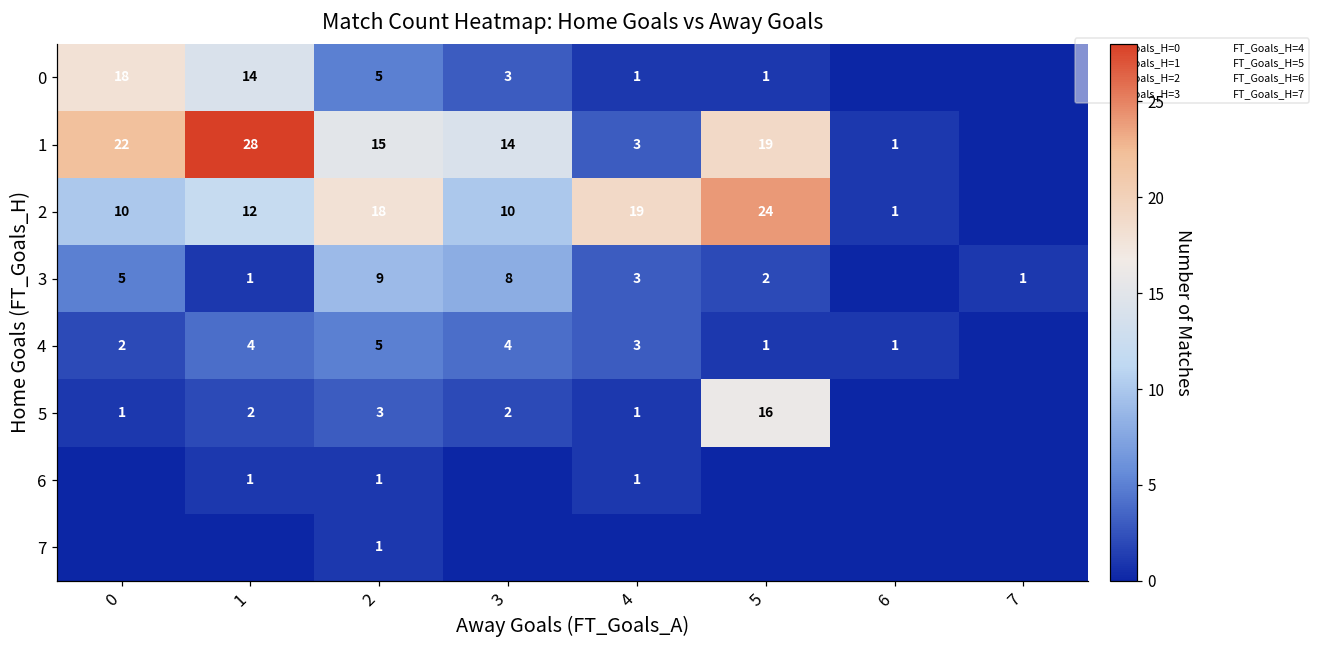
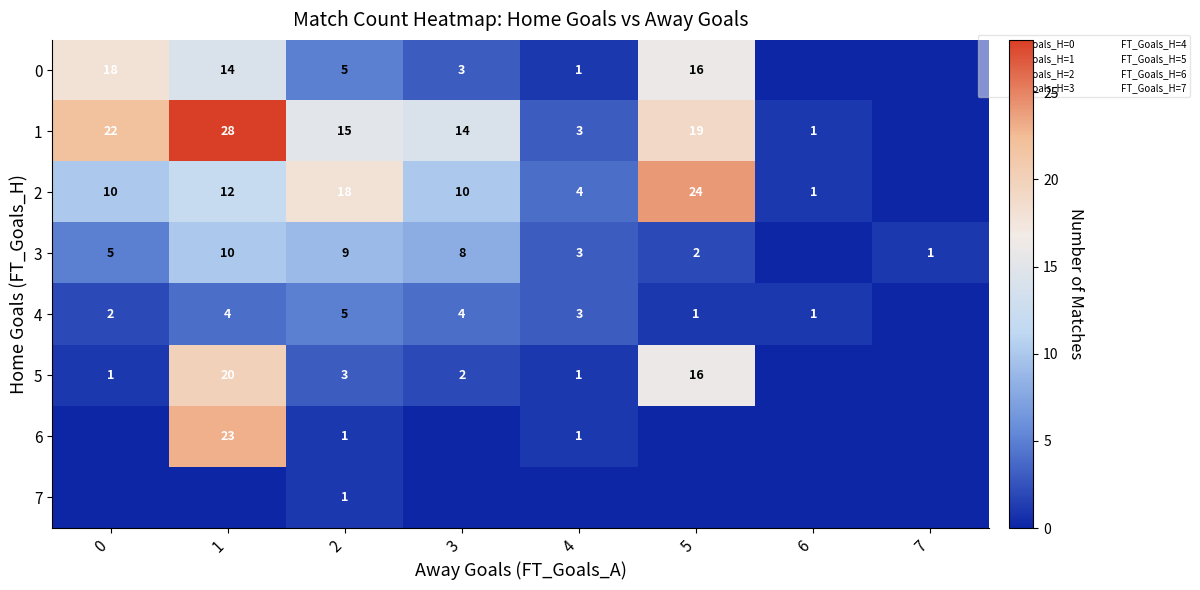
  {
    "0": {
      "1": 14,
      "2": 5,
      "3": 3,
      "4": 1,
-     "5": 1
+     "5": 16
    },
    "1": {
      "0": 22,
      "1": 28,
      "2": 15,
      "3": 14,
      "4": 3,
      "5": 19,
      "6": 1
    },
    "2": {
      "0": 10,
      "1": 12,
      "3": 10,
-     "4": 19,
+     "4": 4,
      "5": 24,
      "6": 1
    },
    "3": {
      "0": 5,
-     "1": 1,
+     "1": 10,
      "2": 9,
      "3": 8,
      "4": 3,
      "5": 2,
      "7": 1
    },
    "4": {
      "0": 2,
      "1": 4,
      "2": 5,
      "3": 4,
      "4": 3,
      "5": 1,
      "6": 1
    },
    "5": {
      "0": 1,
-     "1": 2,
+     "1": 20,
      "2": 3,
      "3": 2,
      "4": 1,
      "5": 16
    },
    "6": {
-     "1": 1,
+     "1": 23,
      "2": 1,
      "4": 1
    },
    "7": {
      "2": 1
    }
  }
